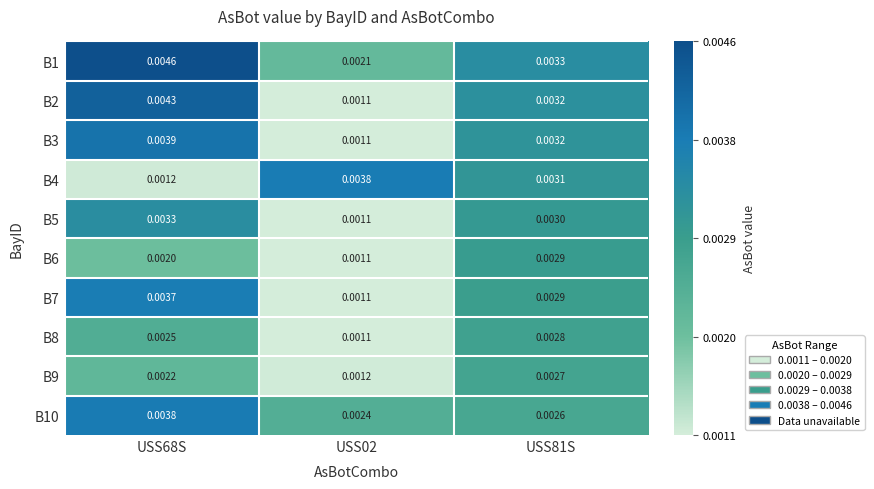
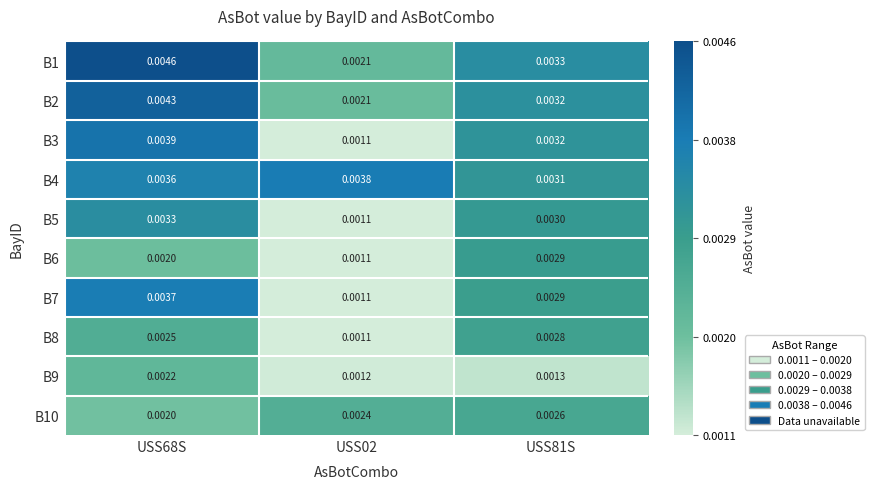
  {
    "B1": {
      "USS68S": 0.0046,
      "USS02": 0.0021,
      "USS81S": 0.0033
    },
    "B2": {
      "USS68S": 0.0043,
-     "USS02": 0.0011,
+     "USS02": 0.0021,
      "USS81S": 0.0032
    },
    "B3": {
      "USS68S": 0.0039,
      "USS02": 0.0011,
      "USS81S": 0.0032
    },
    "B4": {
-     "USS68S": 0.0012,
+     "USS68S": 0.0036,
      "USS02": 0.0038,
      "USS81S": 0.0031
    },
    "B5": {
      "USS68S": 0.0033,
      "USS02": 0.0011,
      "USS81S": 0.0030
    },
    "B6": {
      "USS68S": 0.0020,
      "USS02": 0.0011,
      "USS81S": 0.0029
    },
    "B7": {
      "USS68S": 0.0037,
      "USS02": 0.0011,
      "USS81S": 0.0029
    },
    "B8": {
      "USS68S": 0.0025,
      "USS02": 0.0011,
      "USS81S": 0.0028
    },
    "B9": {
      "USS68S": 0.0022,
      "USS02": 0.0012,
-     "USS81S": 0.0027
+     "USS81S": 0.0013
    },
    "B10": {
-     "USS68S": 0.0038,
+     "USS68S": 0.0020,
      "USS02": 0.0024,
      "USS81S": 0.0026
    }
  }
